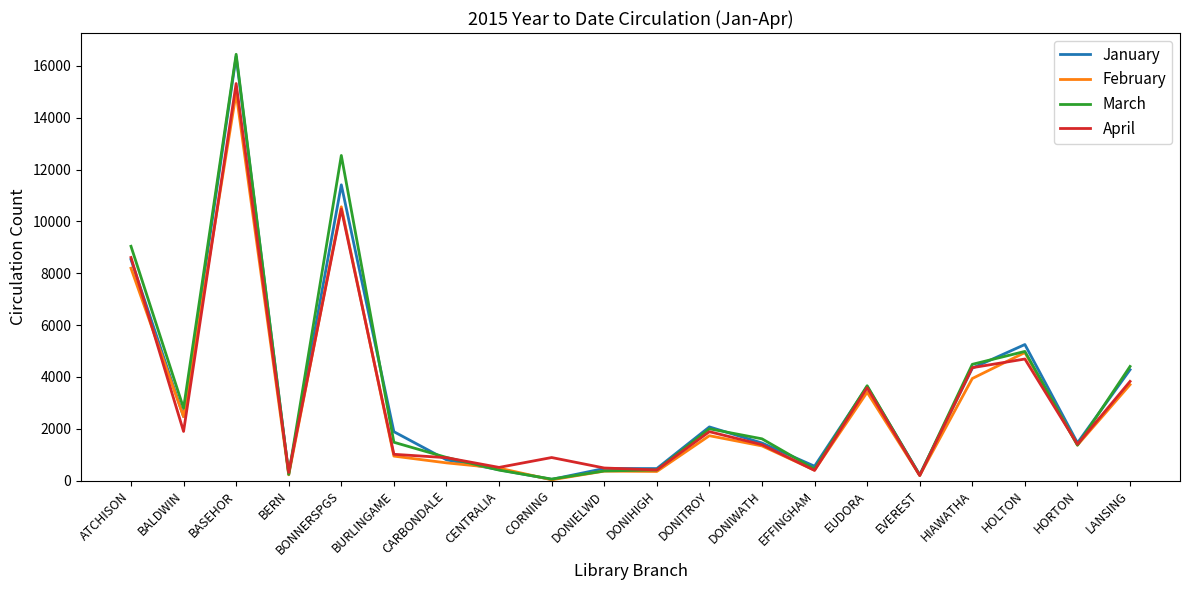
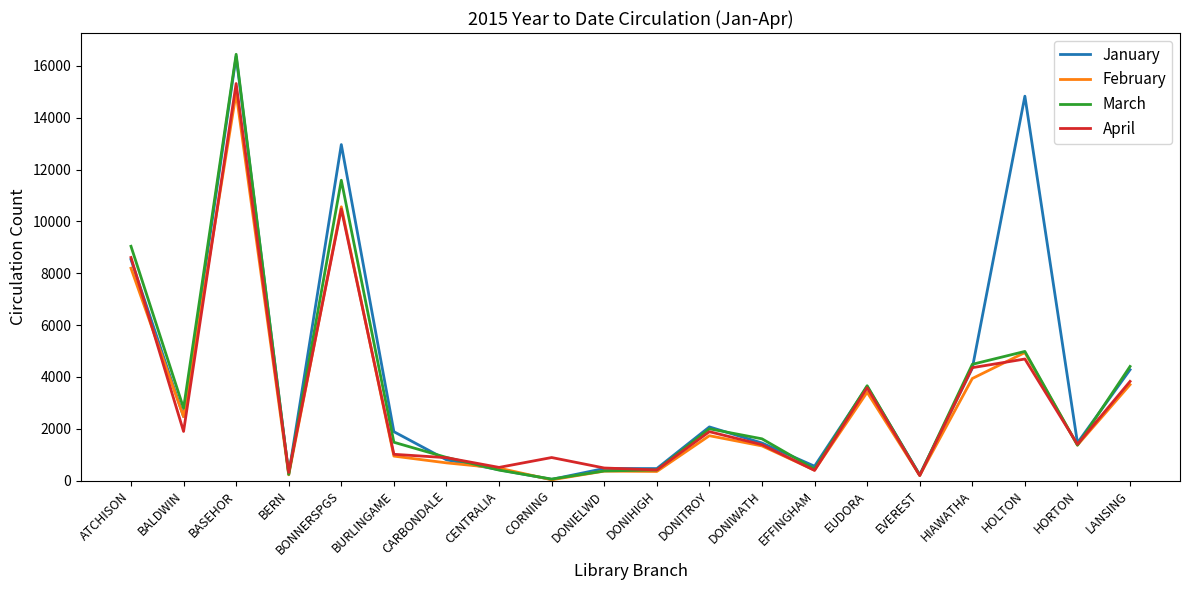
  {
    "January": {
-     "BONNERSPGS": 11400,
+     "BONNERSPGS": 13000,
      "BURLINGAME": 1900,
      "EFFINGHAM": 600,
-     "HOLTON": 5200,
+     "HOLTON": 14800,
      "LANSING": 4300
    },
    "February": {
      "ATCHISON": 8200,
      "BASEHOR": 15000,
      "CARBONDALE": 700,
      "DONITROY": 1700,
      "EUDORA": 3400,
      "HIAWATHA": 3900,
      "LANSING": 3700
    },
    "March": {
      "ATCHISON": 9000,
      "BALDWIN": 2800,
-     "BONNERSPGS": 12500,
+     "BONNERSPGS": 11600,
      "BURLINGAME": 1500,
      "DONIWATH": 1600,
      "HIAWATHA": 4500,
      "LANSING": 4400
    },
    "April": {
      "BALDWIN": 1900,
      "BASEHOR": 15300,
      "CORNING": 900,
      "DONITROY": 1900,
      "HOLTON": 4700,
      "LANSING": 3800
    }
  }
